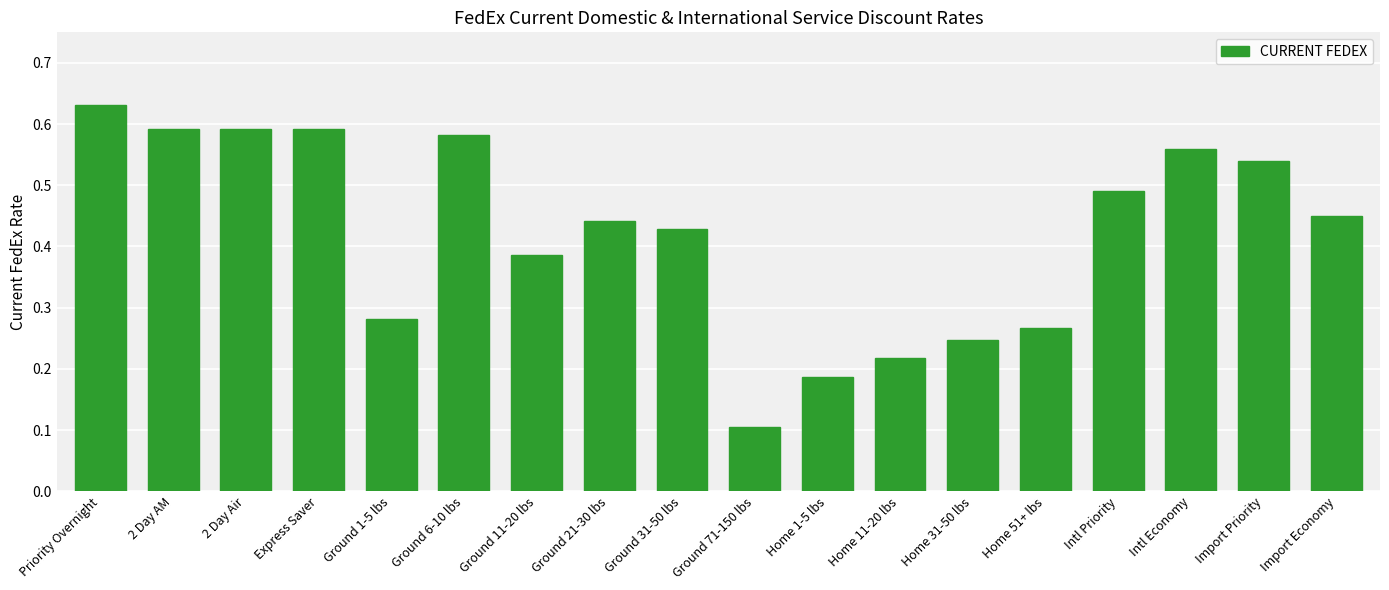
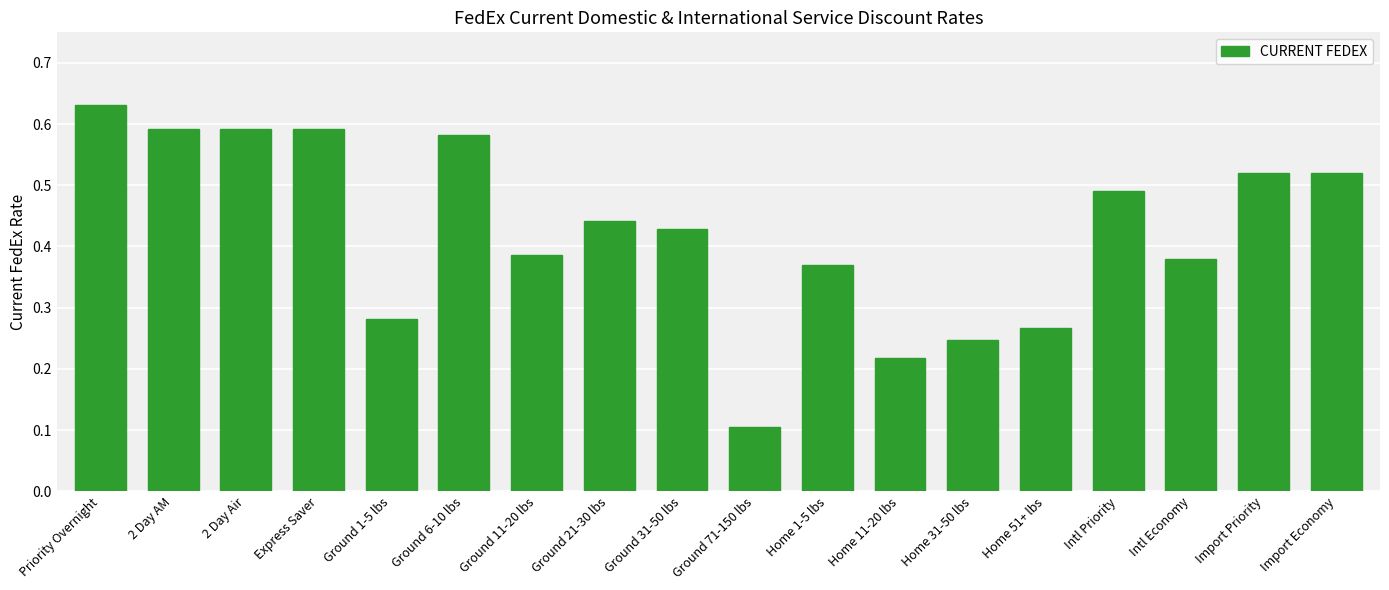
  {
    "Priority Overnight": 0.63,
    "2 Day AM": 0.59,
    "2 Day Air": 0.59,
    "Express Saver": 0.59,
    "Ground 1-5 lbs": 0.28,
    "Ground 6-10 lbs": 0.58,
    "Ground 11-20 lbs": 0.39,
    "Ground 21-30 lbs": 0.44,
    "Ground 31-50 lbs": 0.43,
    "Ground 71-150 lbs": 0.11,
-   "Home 1-5 lbs": 0.19,
+   "Home 1-5 lbs": 0.37,
    "Home 11-20 lbs": 0.22,
    "Home 31-50 lbs": 0.25,
    "Home 51+ lbs": 0.27,
    "Intl Priority": 0.49,
-   "Intl Economy": 0.56,
-   "Import Priority": 0.54,
-   "Import Economy": 0.45
+   "Intl Economy": 0.38,
+   "Import Priority": 0.52,
+   "Import Economy": 0.52
  }
